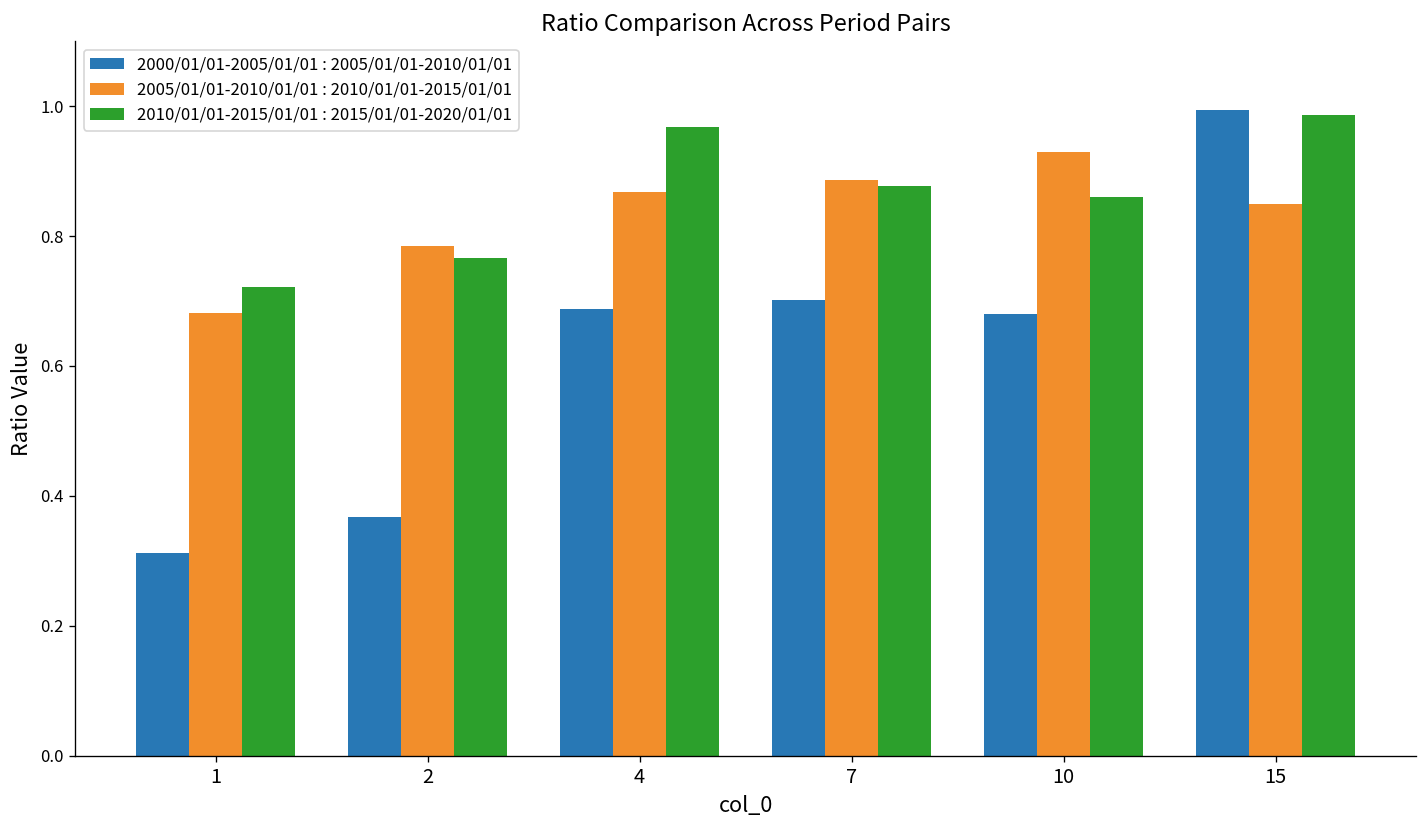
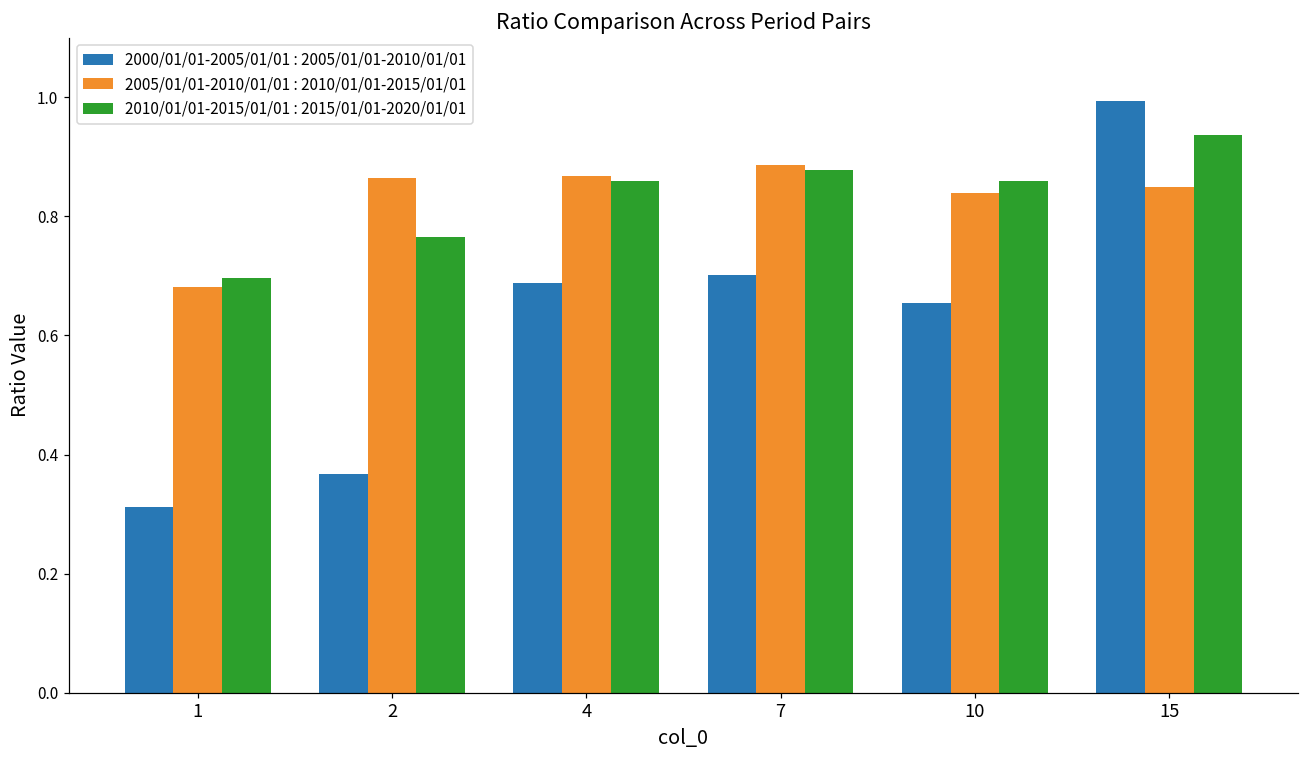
  {
    "2000/01/01-2005/01/01 : 2005/01/01-2010/01/01": {
      "1": 0.31,
      "2": 0.37,
      "4": 0.69,
      "7": 0.70,
-     "10": 0.68,
+     "10": 0.66,
      "15": 0.99
    },
    "2005/01/01-2010/01/01 : 2010/01/01-2015/01/01": {
      "1": 0.68,
-     "2": 0.79,
+     "2": 0.86,
      "4": 0.87,
      "7": 0.89,
-     "10": 0.93,
+     "10": 0.84,
      "15": 0.85
    },
    "2010/01/01-2015/01/01 : 2015/01/01-2020/01/01": {
-     "1": 0.72,
+     "1": 0.70,
      "2": 0.77,
-     "4": 0.97,
+     "4": 0.86,
      "7": 0.88,
      "10": 0.86,
-     "15": 0.99
+     "15": 0.94
    }
  }
